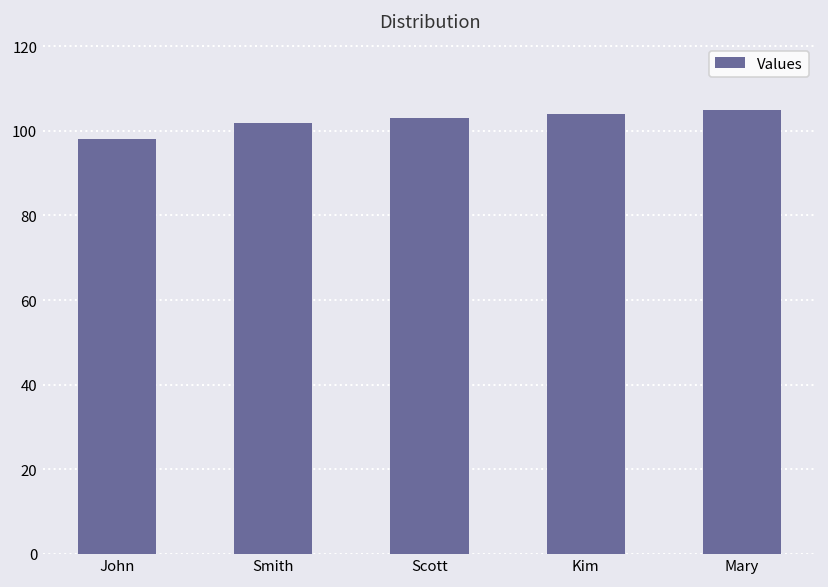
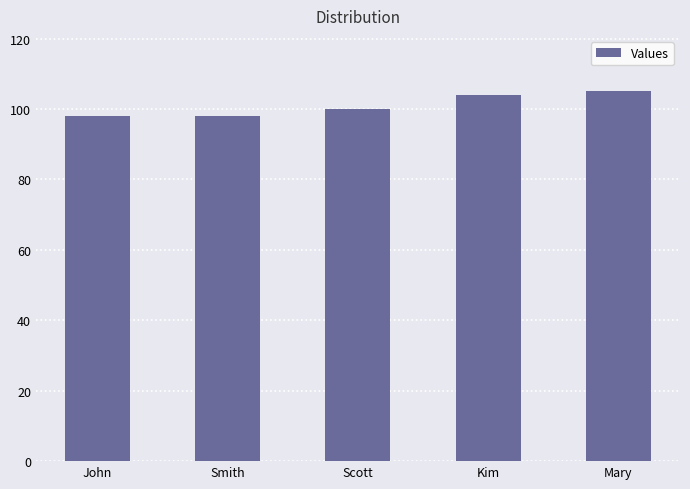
  {
    "John": 98,
-   "Smith": 102,
-   "Scott": 103,
+   "Smith": 98,
+   "Scott": 100,
    "Kim": 104,
    "Mary": 105
  }
